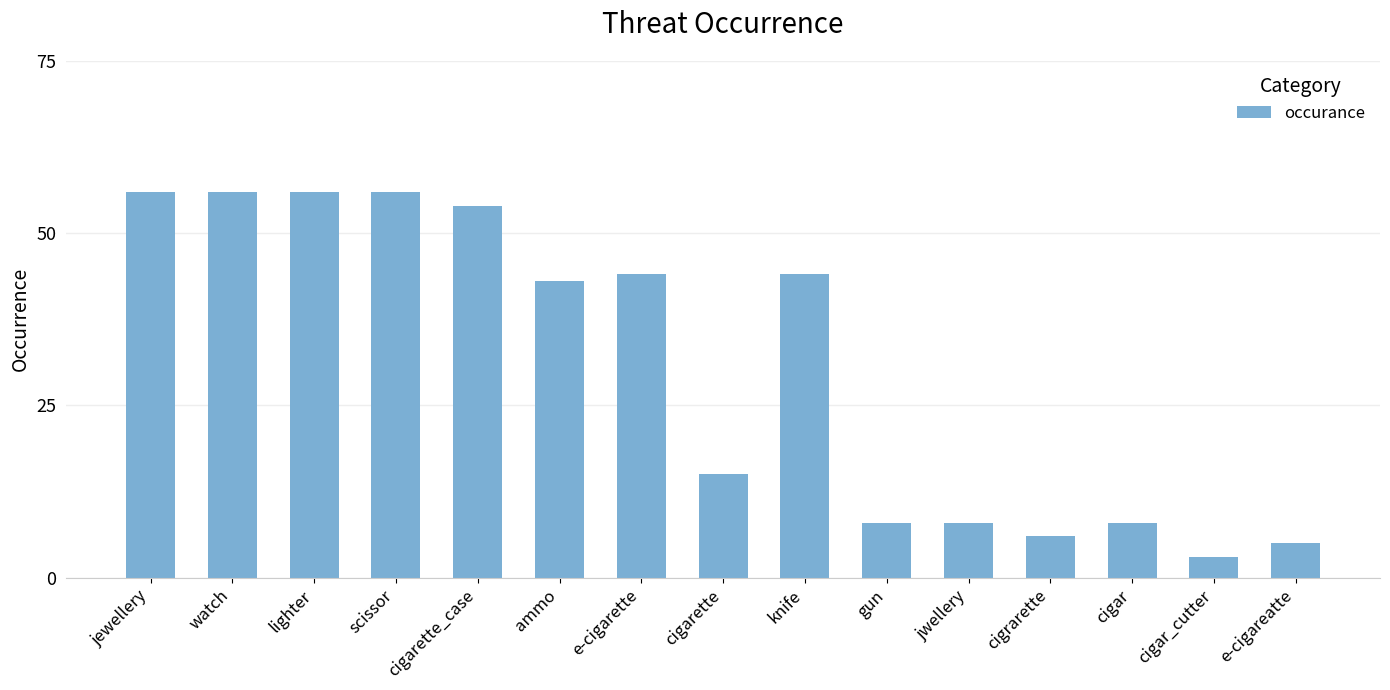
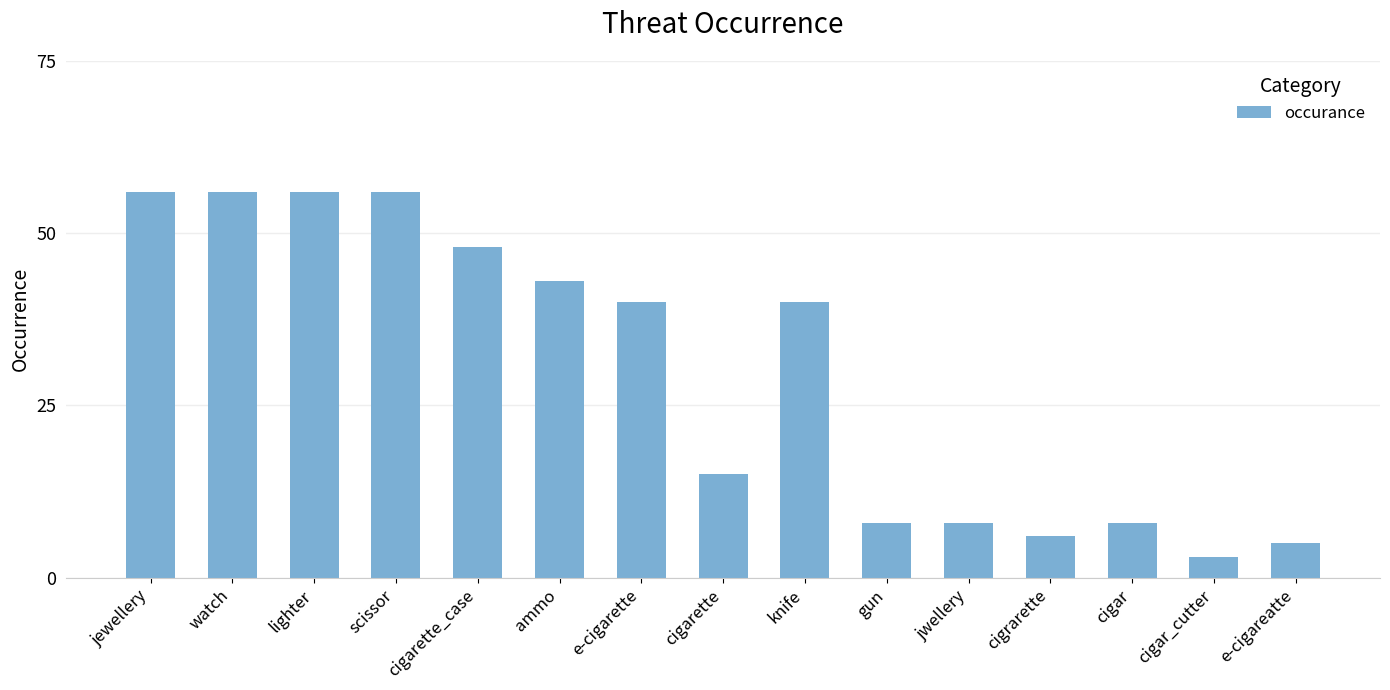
  {
    "jewellery": 56,
    "watch": 56,
    "lighter": 56,
    "scissor": 56,
-   "cigarette_case": 54,
+   "cigarette_case": 48,
    "ammo": 43,
-   "e-cigarette": 44,
+   "e-cigarette": 40,
    "cigarette": 15,
-   "knife": 44,
+   "knife": 40,
    "gun": 8,
    "jwellery": 8,
    "cigrarette": 6,
    "cigar": 8,
    "cigar_cutter": 3,
    "e-cigareatte": 5
  }
